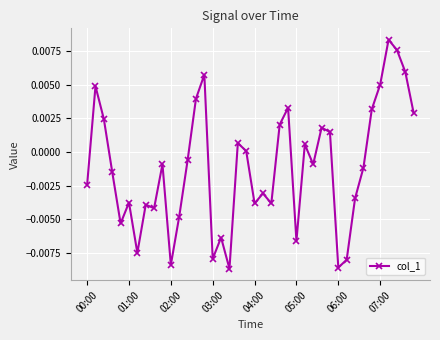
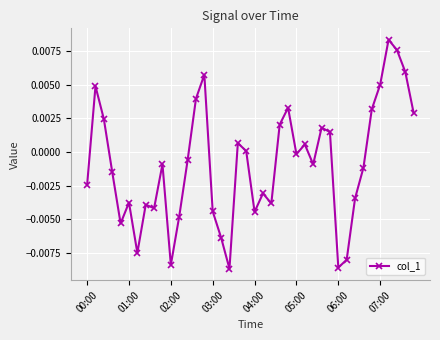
  {
    "00:00": -0.0025,
    "01:00": -0.0038,
    "02:00": -0.0084,
-   "03:00": -0.0080,
-   "04:00": -0.0038,
-   "05:00": -0.0066,
+   "03:00": -0.0044,
+   "04:00": -0.0045,
+   "05:00": -0.0002,
    "06:00": -0.0086,
    "07:00": 0.0050
  }
